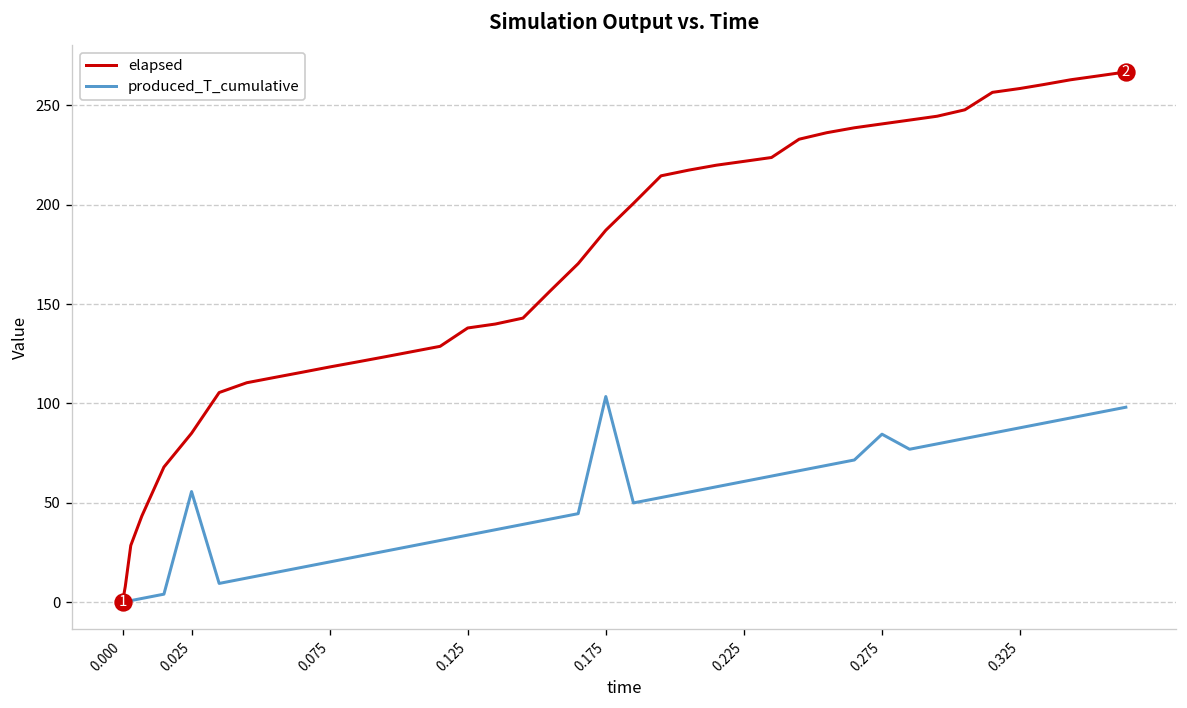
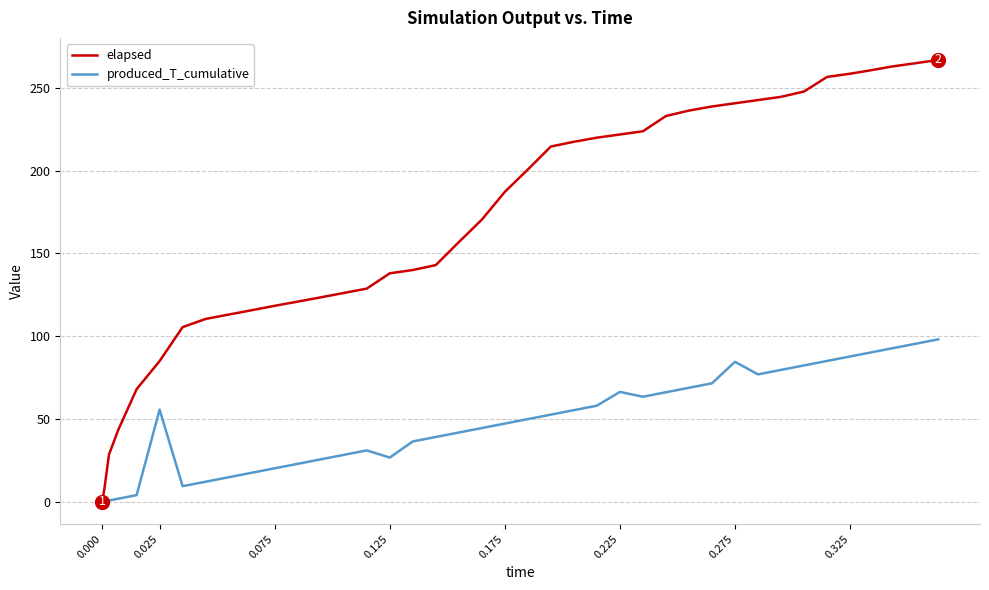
  {
    "produced_T_cumulative": {
      "0.025": 56,
      "0.075": 20,
-     "0.125": 34,
-     "0.175": 103,
-     "0.225": 61,
+     "0.125": 27,
+     "0.175": 47,
+     "0.225": 66,
      "0.275": 85,
      "0.325": 88
    }
  }
